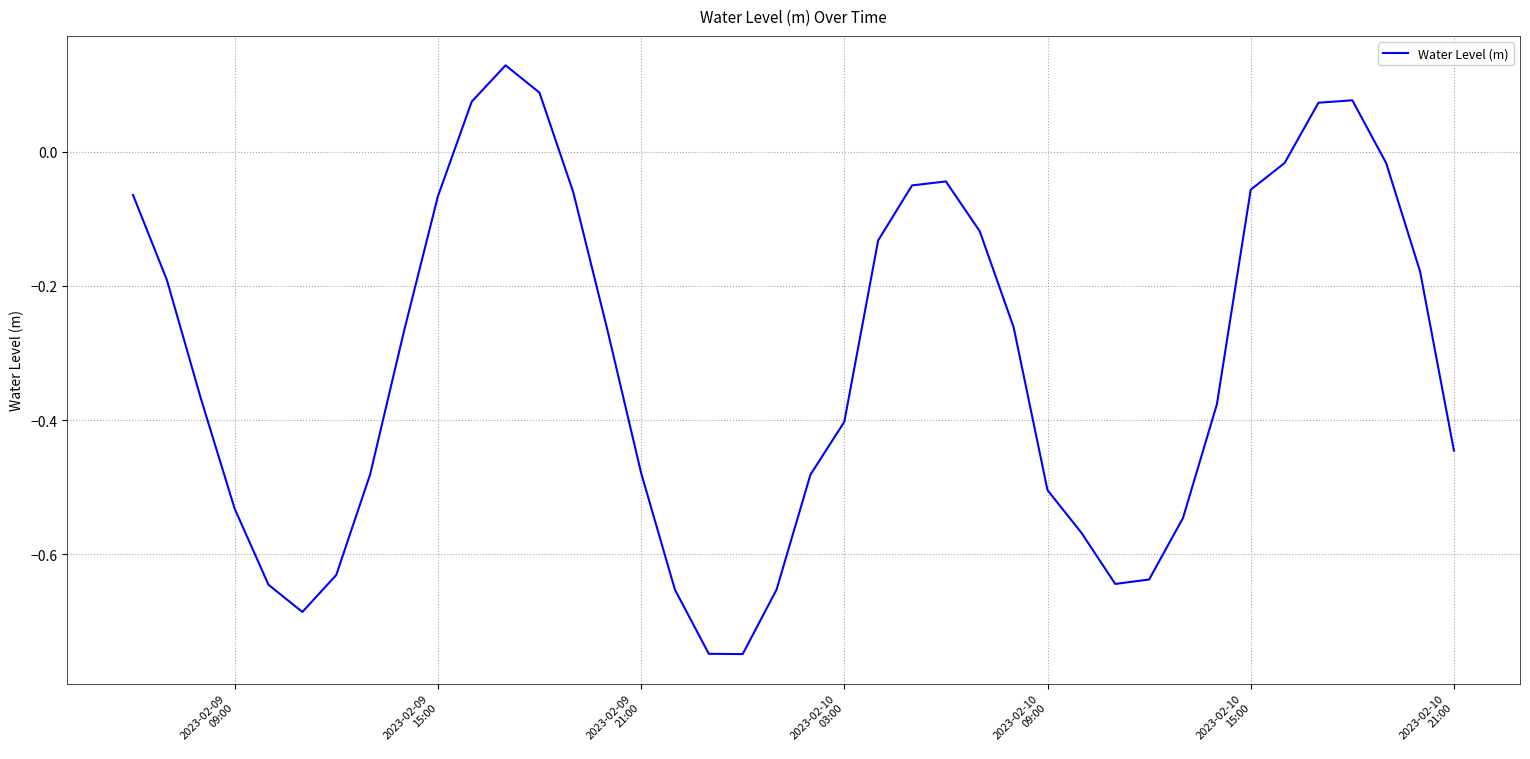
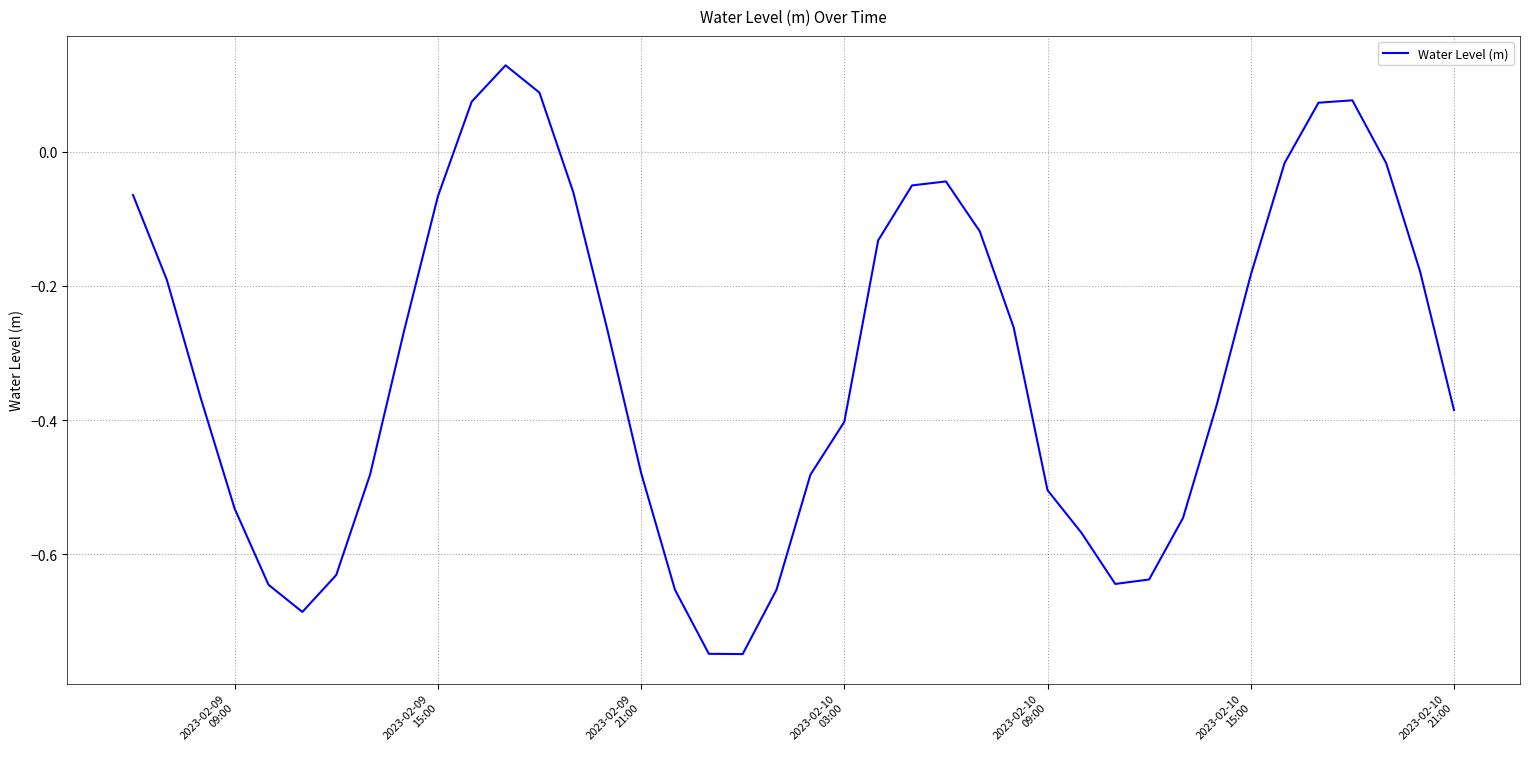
  {
    "2023-02-09 09:00": -0.53,
    "2023-02-09 15:00": -0.07,
    "2023-02-09 21:00": -0.48,
    "2023-02-10 03:00": -0.40,
    "2023-02-10 09:00": -0.50,
-   "2023-02-10 15:00": -0.06,
-   "2023-02-10 21:00": -0.45
+   "2023-02-10 15:00": -0.18,
+   "2023-02-10 21:00": -0.39
  }
